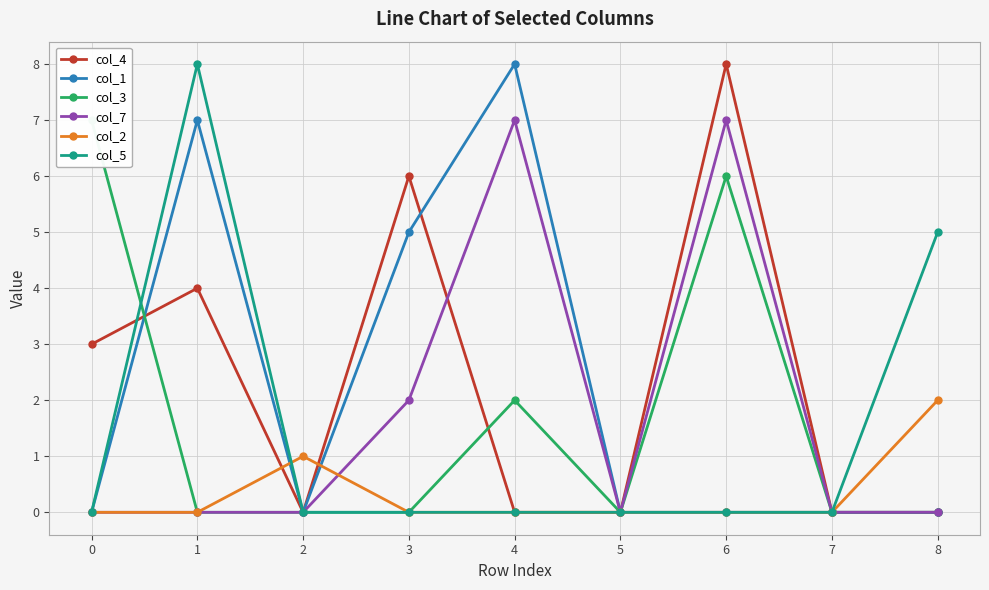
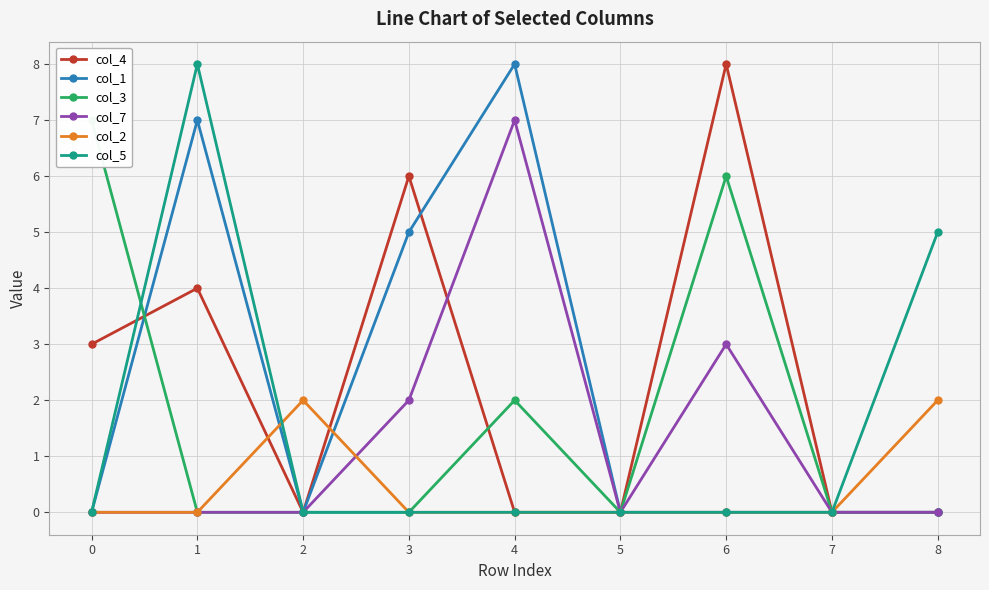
  {
    "col_4": {
      "0": 3,
      "1": 4,
      "3": 6,
      "6": 8
    },
    "col_1": {
      "1": 7,
      "3": 5,
      "4": 8
    },
    "col_7": {
      "3": 2,
      "4": 7,
-     "6": 7
+     "6": 3
    },
    "col_2": {
-     "2": 1,
+     "2": 2,
      "8": 2
    }
  }
